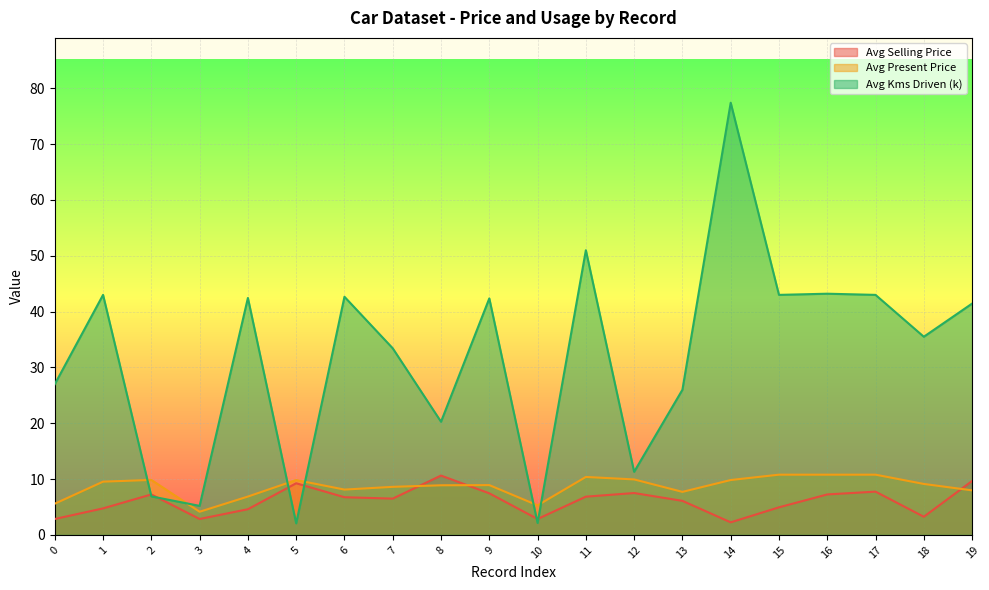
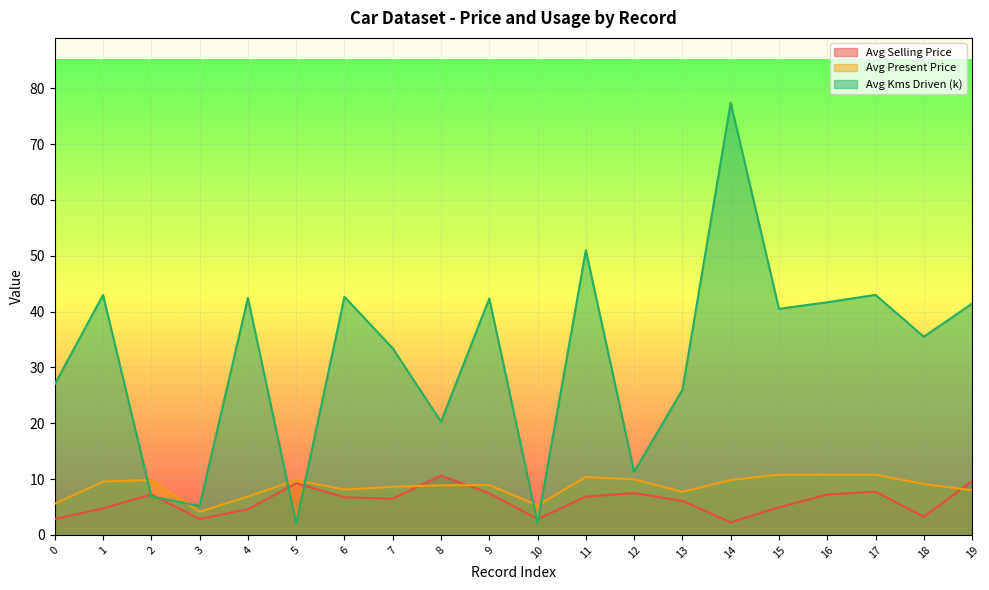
  {
    "Avg Selling Price": {
      "0": 3,
      "1": 5,
      "3": 3,
      "4": 5,
      "5": 9,
      "6": 7,
      "7": 7,
      "8": 11,
      "9": 7,
      "10": 3,
      "11": 7,
      "12": 8,
      "13": 6,
      "14": 2,
      "15": 5,
      "16": 7,
      "17": 8,
      "18": 3,
      "19": 10
    },
    "Avg Present Price": {
      "0": 6,
      "1": 10,
      "2": 10,
      "3": 4,
      "4": 7,
      "5": 10,
      "6": 8,
      "7": 9,
      "8": 9,
      "9": 9,
      "10": 5,
      "11": 10,
      "12": 10,
      "13": 8,
      "14": 10,
      "15": 11,
      "16": 11,
      "17": 11,
      "18": 9,
      "19": 8
    },
    "Avg Kms Driven (k)": {
      "0": 27,
      "1": 43,
      "3": 5,
      "4": 42,
      "5": 2,
      "6": 43,
      "7": 33,
      "8": 20,
      "9": 42,
      "10": 2,
      "11": 51,
      "12": 11,
      "13": 26,
      "14": 77,
-     "15": 43,
-     "16": 43,
+     "15": 41,
+     "16": 42,
      "17": 43,
      "18": 36,
      "19": 41
    }
  }
